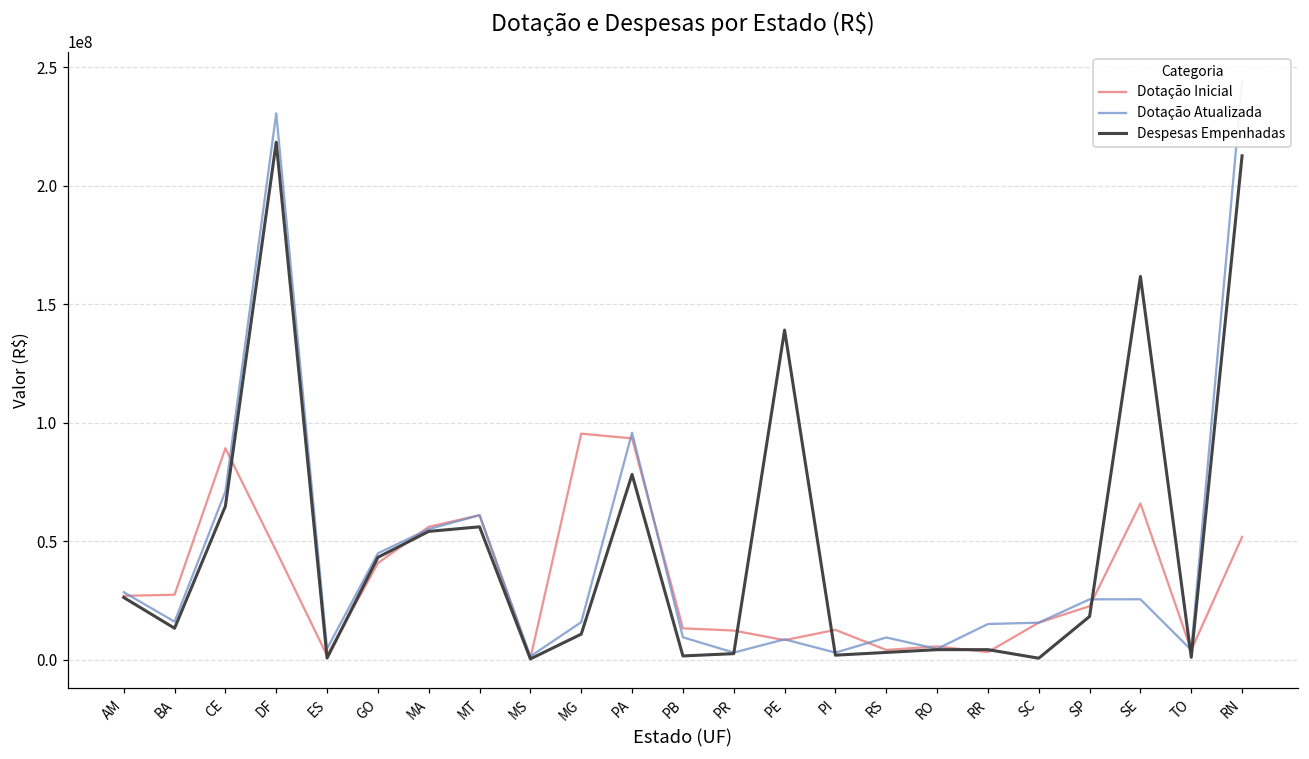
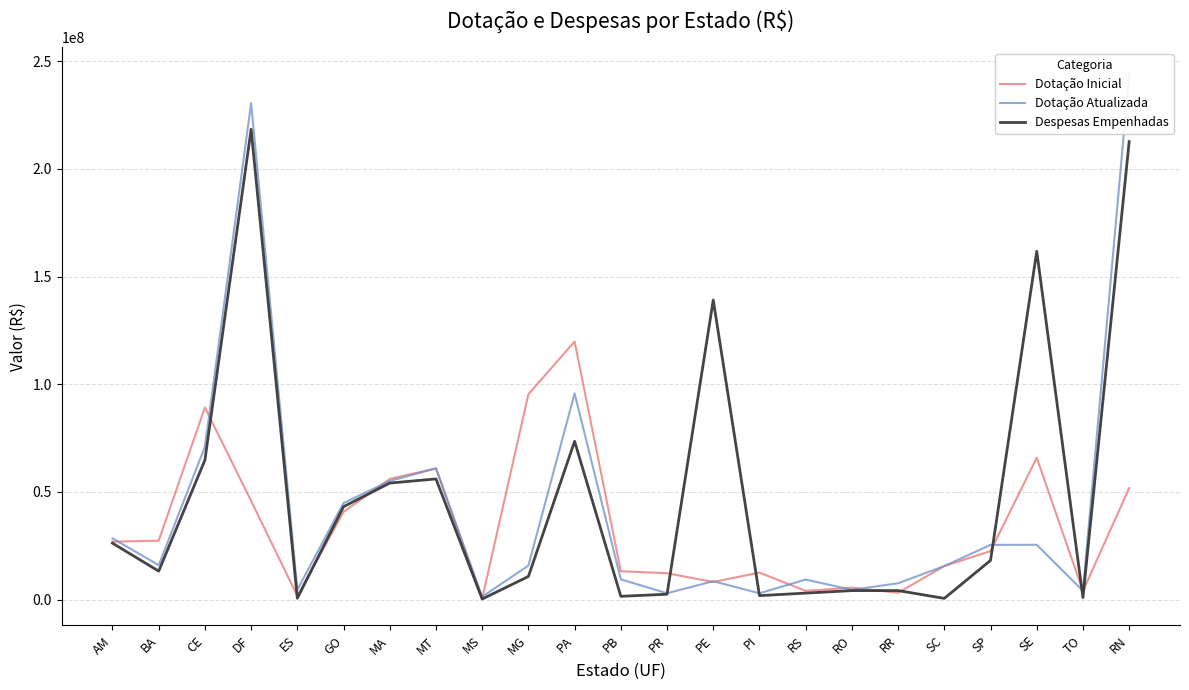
  {
    "Dotação Inicial": {
      "BA": 27000000,
      "CE": 89000000,
      "DF": 46000000,
      "GO": 41000000,
      "MG": 95000000,
-     "PA": 93000000,
+     "PA": 120000000,
      "PB": 13000000,
      "PR": 12000000,
      "PI": 13000000,
      "SP": 23000000,
      "SE": 66000000,
      "RN": 52000000
    },
    "Dotação Atualizada": {
      "AM": 28000000,
      "BA": 16000000,
      "CE": 71000000,
      "DF": 231000000,
      "ES": 5000000,
      "GO": 45000000,
      "MG": 16000000,
      "PA": 96000000,
      "PB": 9000000,
      "RS": 9000000,
-     "RR": 15000000,
+     "RR": 8000000,
      "SP": 25000000,
      "SE": 25000000
    },
    "Despesas Empenhadas": {
      "BA": 13000000,
      "CE": 65000000,
      "DF": 218000000,
      "GO": 43000000,
      "MT": 56000000,
      "MG": 11000000,
-     "PA": 78000000,
+     "PA": 74000000,
      "PB": 2000000,
      "PE": 139000000,
      "SC": 1000000,
      "SP": 18000000,
      "SE": 162000000,
      "TO": 1000000,
      "RN": 213000000
    }
  }
